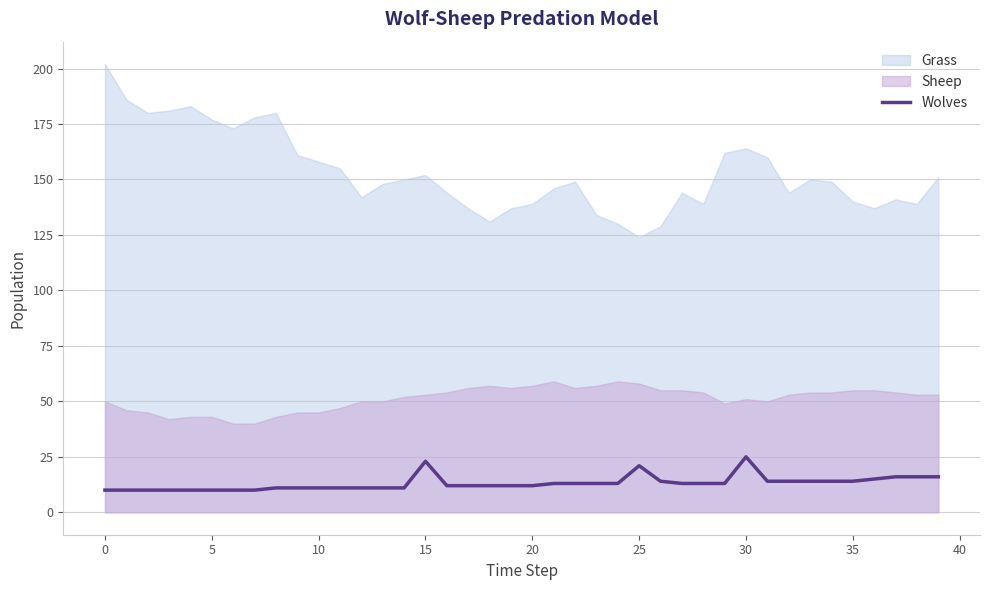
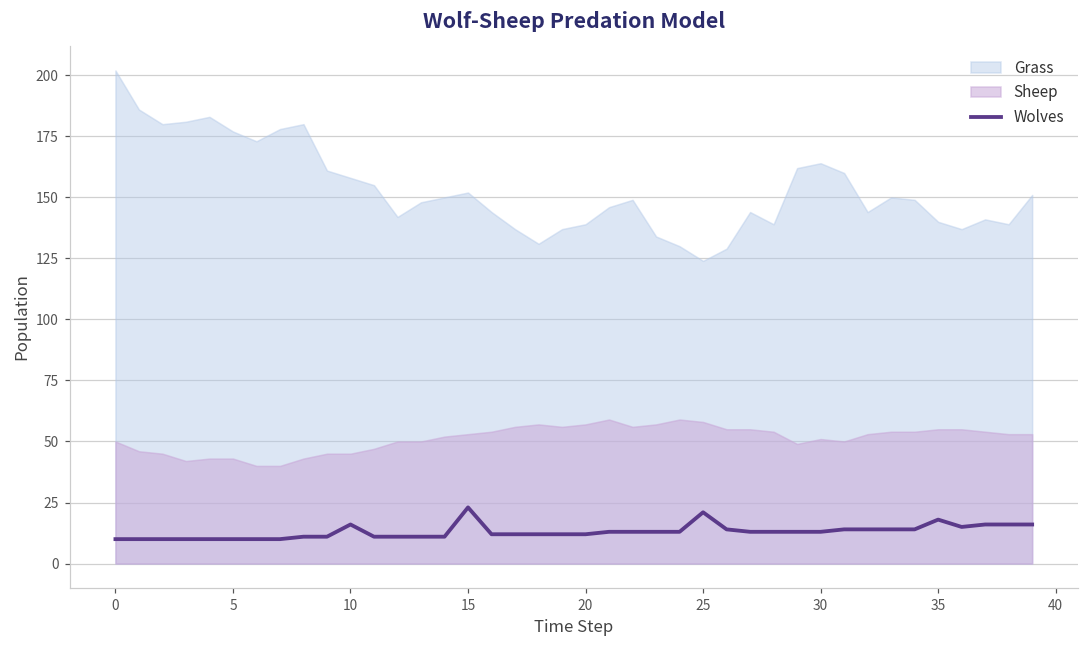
  {
    "Wolves": {
      "0": 10,
      "5": 10,
-     "10": 11,
+     "10": 16,
      "15": 23,
      "20": 12,
      "25": 21,
-     "30": 25,
-     "35": 14
+     "30": 13,
+     "35": 18
    }
  }
